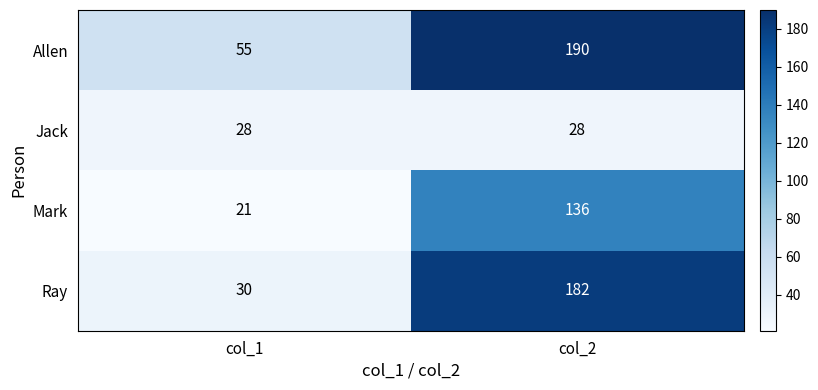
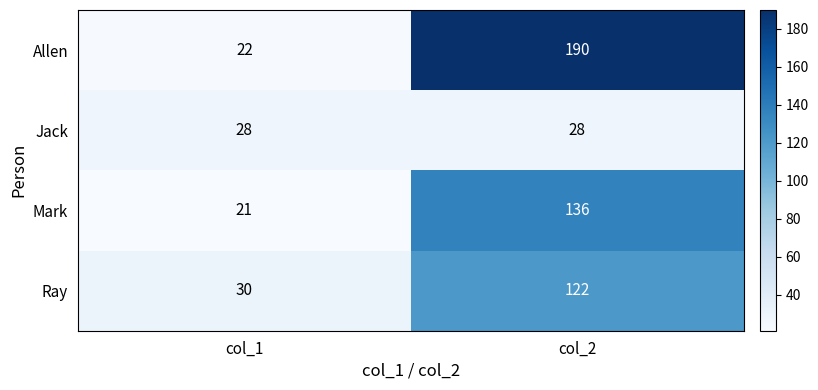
  {
    "Allen": {
-     "col_1": 55,
+     "col_1": 22,
      "col_2": 190
    },
    "Jack": {
      "col_1": 28,
      "col_2": 28
    },
    "Mark": {
      "col_1": 21,
      "col_2": 136
    },
    "Ray": {
      "col_1": 30,
-     "col_2": 182
+     "col_2": 122
    }
  }
